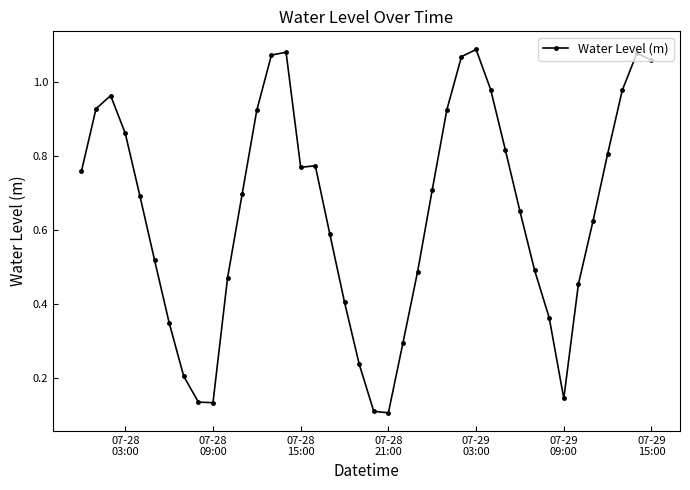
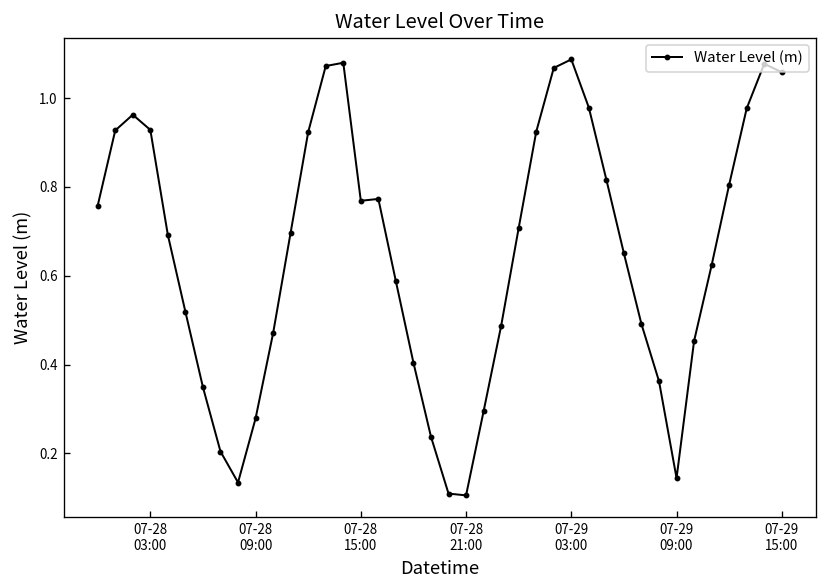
  {
-   "07-28 03:00": 0.86,
-   "07-28 09:00": 0.13,
+   "07-28 03:00": 0.93,
+   "07-28 09:00": 0.28,
    "07-28 15:00": 0.77,
    "07-28 21:00": 0.11,
    "07-29 03:00": 1.09,
    "07-29 09:00": 0.14
  }
